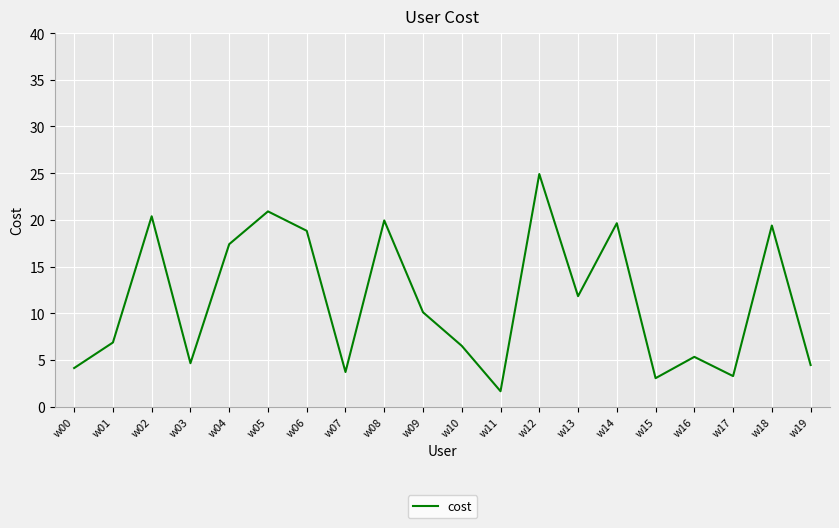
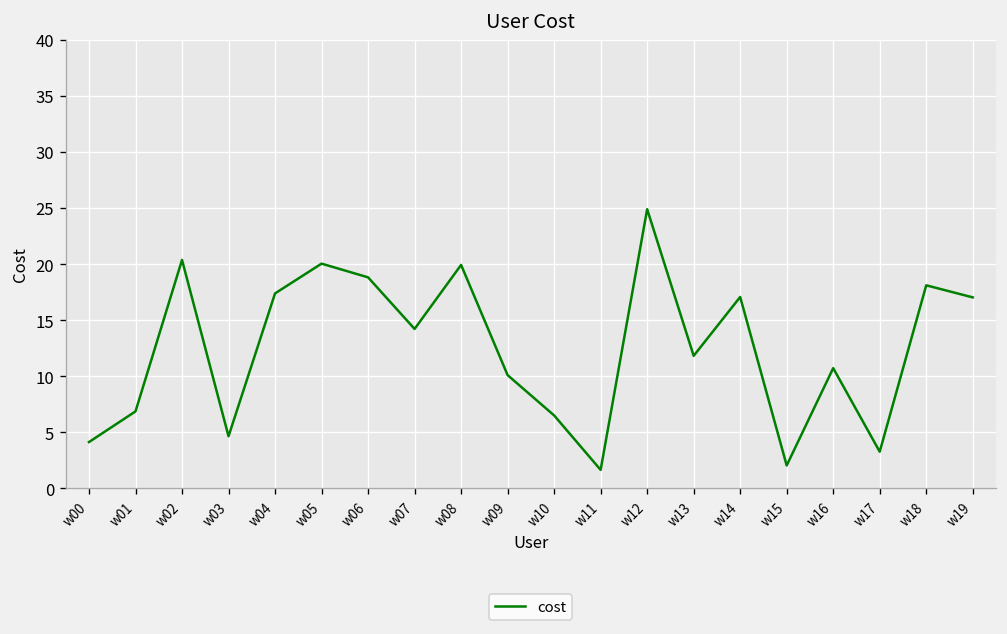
  {
    "w00": 4,
    "w01": 7,
    "w02": 20,
    "w03": 5,
    "w04": 17,
-   "w05": 21,
+   "w05": 20,
    "w06": 19,
-   "w07": 4,
+   "w07": 14,
    "w08": 20,
    "w09": 10,
    "w10": 7,
    "w11": 2,
    "w12": 25,
    "w13": 12,
-   "w14": 20,
-   "w15": 3,
-   "w16": 5,
+   "w14": 17,
+   "w15": 2,
+   "w16": 11,
    "w17": 3,
-   "w18": 19,
-   "w19": 4
+   "w18": 18,
+   "w19": 17
  }
